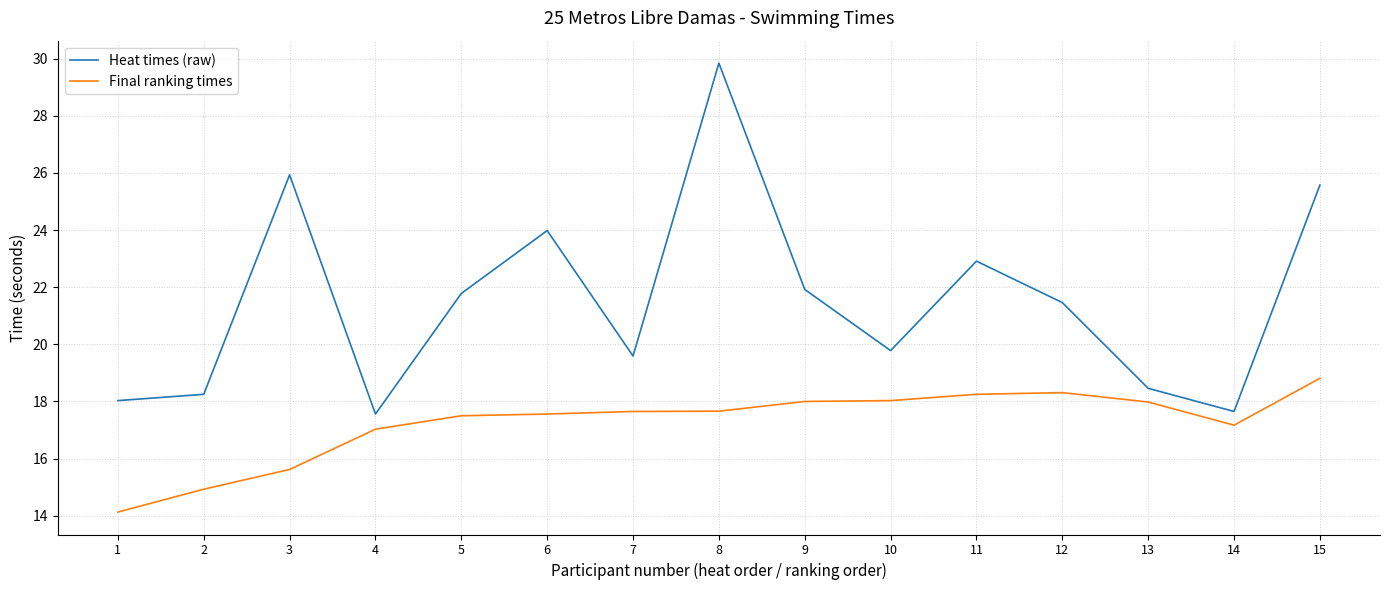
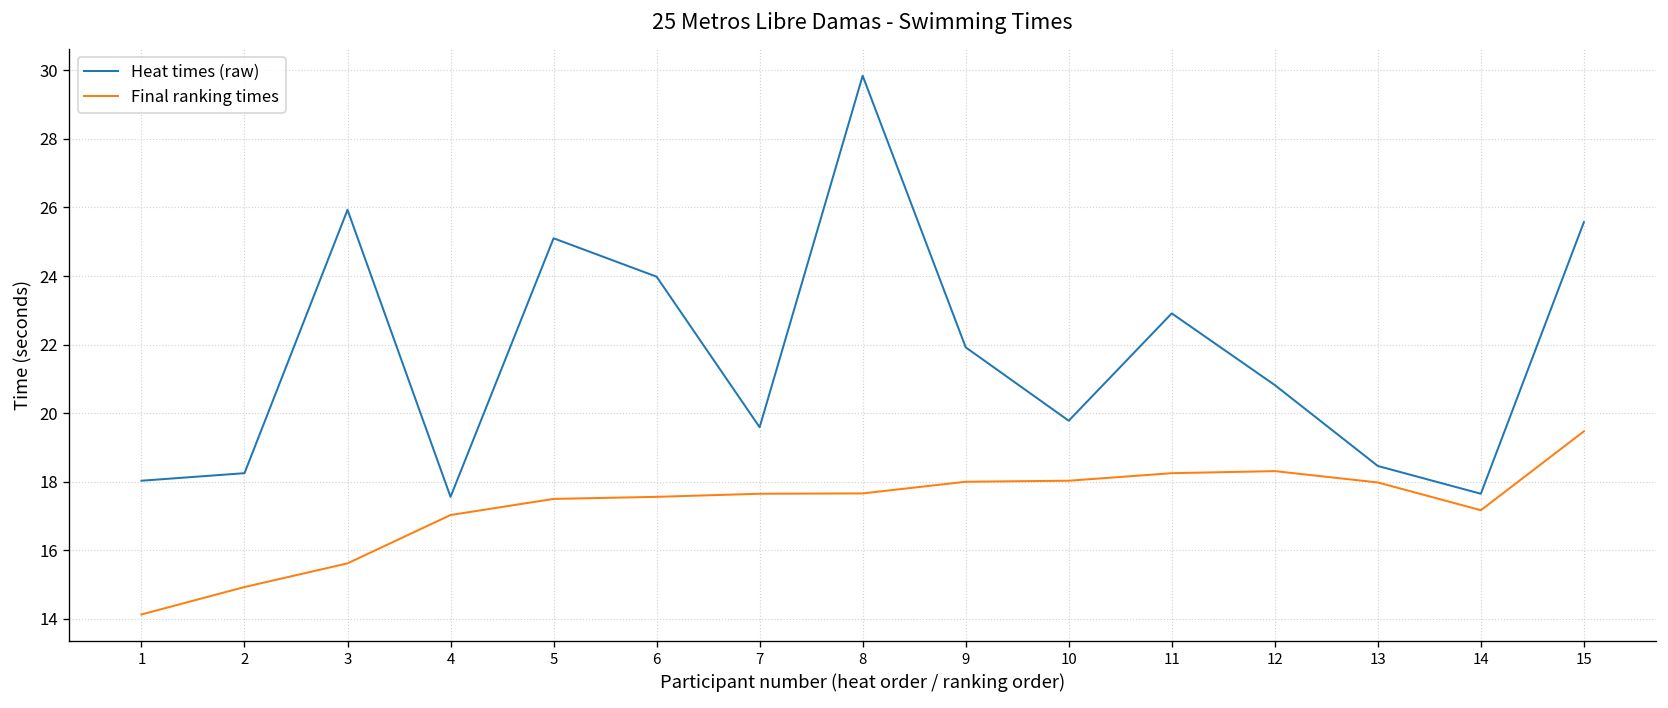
  {
    "Heat times (raw)": {
      "1": 18.0,
      "2": 18.3,
      "3": 25.9,
      "4": 17.6,
-     "5": 21.8,
+     "5": 25.1,
      "6": 24.0,
      "7": 19.6,
      "8": 29.8,
      "9": 21.9,
      "10": 19.8,
      "11": 22.9,
-     "12": 21.5,
+     "12": 20.8,
      "13": 18.5,
      "14": 17.7,
      "15": 25.6
    },
    "Final ranking times": {
      "1": 14.1,
      "2": 14.9,
      "3": 15.6,
      "4": 17.0,
      "5": 17.5,
      "6": 17.6,
      "7": 17.7,
      "8": 17.7,
      "9": 18.0,
      "10": 18.0,
      "11": 18.3,
      "12": 18.3,
      "13": 18.0,
      "14": 17.2,
-     "15": 18.8
+     "15": 19.5
    }
  }
